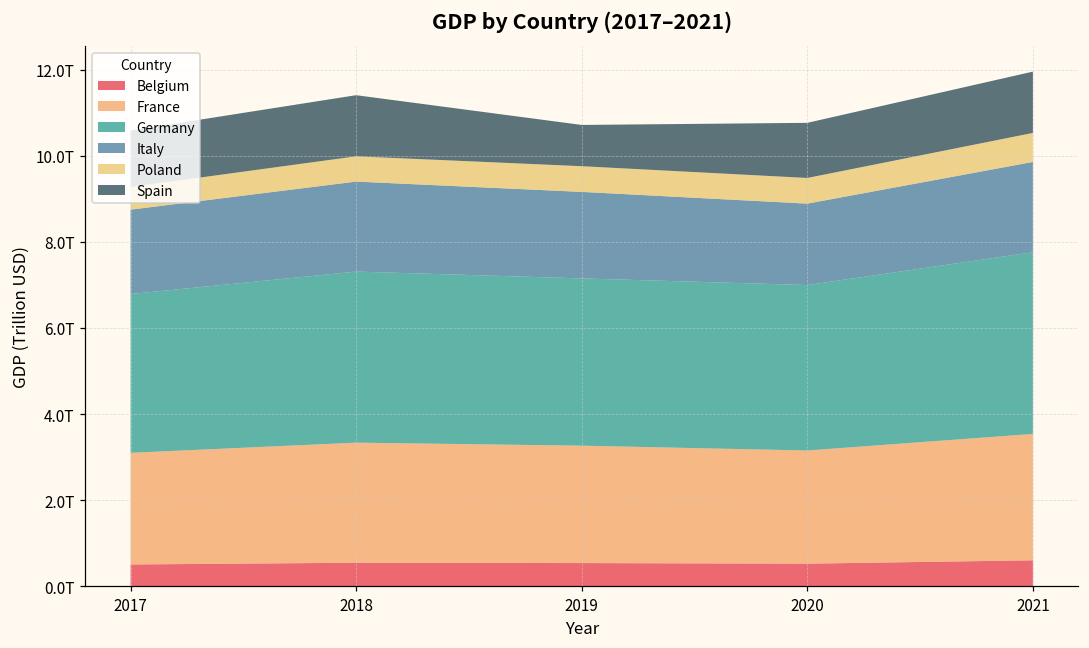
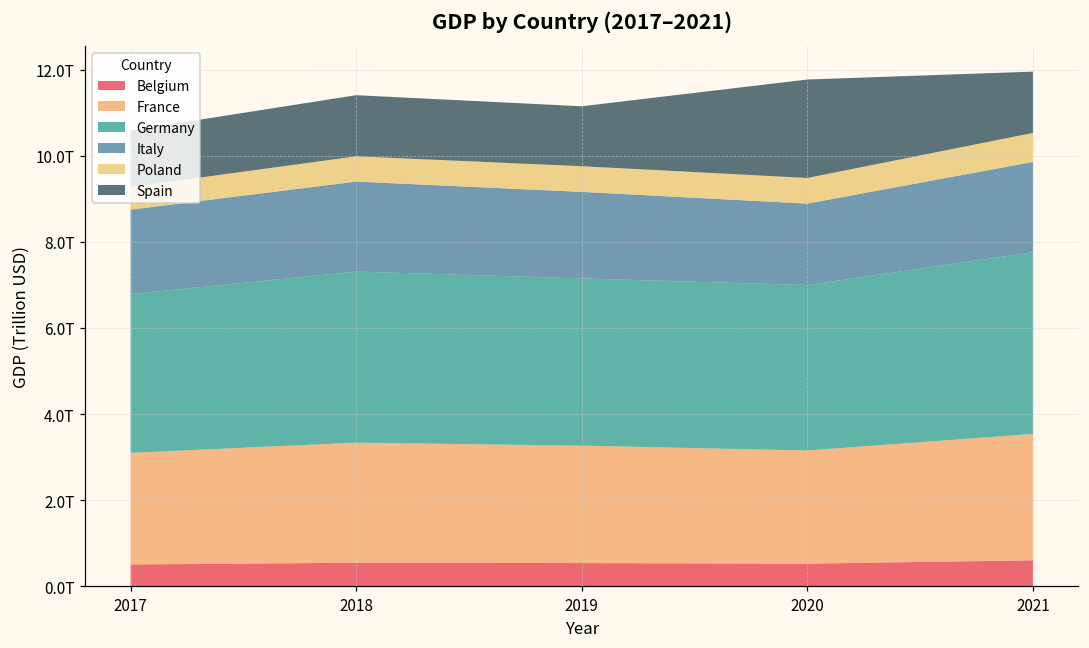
  {
    "Belgium": {
      "2017": "0.5T",
      "2018": "0.5T",
      "2019": "0.5T",
      "2020": "0.5T",
      "2021": "0.6T"
    },
    "Spain": {
      "2018": "1.4T",
-     "2019": "1.0T",
-     "2020": "1.3T",
+     "2019": "1.4T",
+     "2020": "2.3T",
      "2021": "1.4T"
    }
  }
